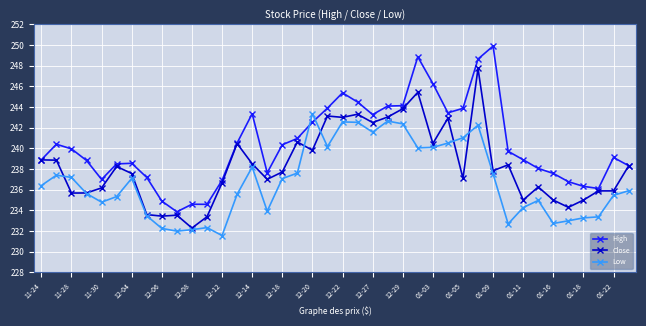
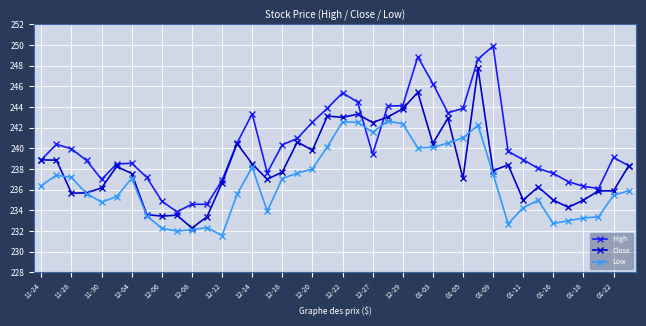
  {
    "High": {
      "11-28": 240.0,
      "11-30": 237.0,
      "12-04": 238.6,
      "12-06": 234.9,
      "12-08": 234.6,
      "12-14": 243.4,
      "12-18": 240.4,
      "12-20": 242.5,
      "12-22": 245.4,
-     "12-27": 243.3,
+     "12-27": 239.5,
      "12-29": 244.1,
      "01-03": 246.3,
      "01-05": 243.9,
      "01-09": 249.9,
      "01-11": 238.9,
      "01-16": 237.6,
      "01-18": 236.3,
      "01-22": 239.1
    },
    "Close": {
      "11-28": 235.7,
      "11-30": 236.2,
      "12-04": 237.6,
      "12-06": 233.5,
      "12-14": 238.5,
      "12-18": 237.7,
      "12-20": 239.8,
      "12-22": 243.0,
      "12-27": 242.5,
      "12-29": 243.8,
      "01-03": 240.5,
      "01-05": 237.1,
      "01-09": 237.8,
      "01-11": 235.0,
      "01-16": 235.0,
      "01-18": 235.0,
      "01-22": 235.9
    },
    "Low": {
      "11-24": 236.4,
      "11-28": 237.2,
      "11-30": 234.8,
      "12-04": 237.1,
      "12-06": 232.3,
      "12-12": 231.6,
      "12-14": 238.2,
      "12-18": 237.1,
-     "12-20": 243.4,
+     "12-20": 238.0,
      "12-22": 242.6,
      "12-27": 241.6,
      "12-29": 242.4,
      "01-03": 240.1,
      "01-05": 241.0,
      "01-09": 237.5,
      "01-11": 234.3,
      "01-16": 232.7,
      "01-18": 233.3,
      "01-22": 235.5
    }
  }
